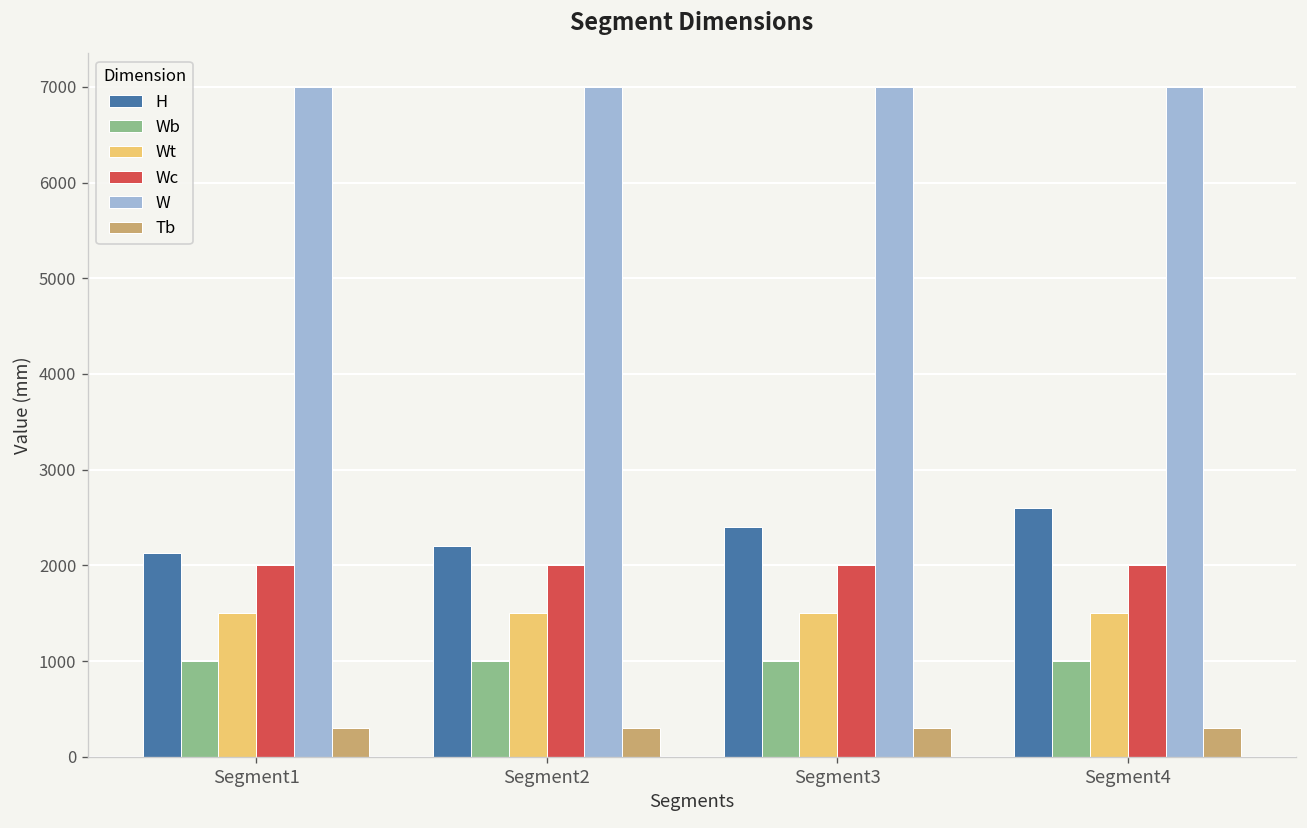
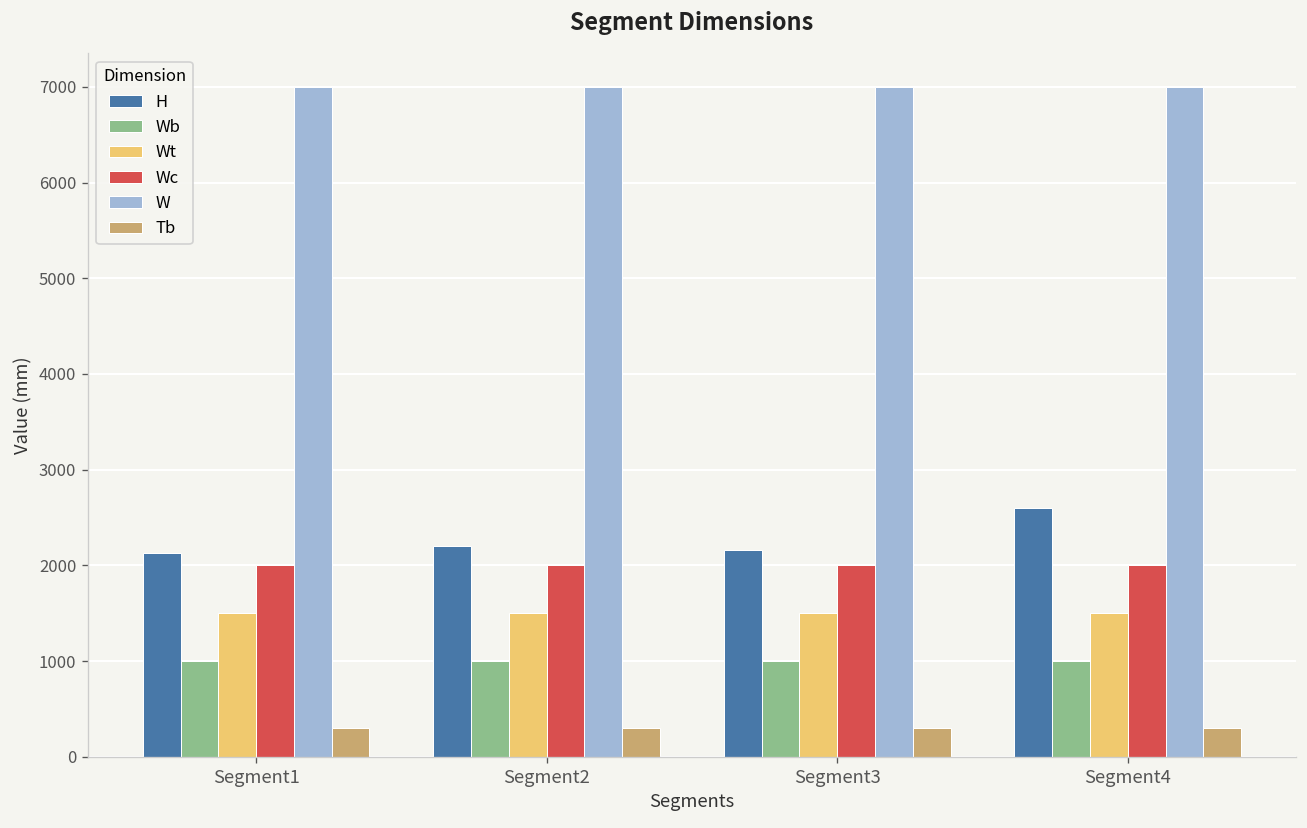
  {
    "H": {
      "Segment1": 2100,
      "Segment2": 2200,
-     "Segment3": 2400,
+     "Segment3": 2200,
      "Segment4": 2600
    },
    "Wb": {
      "Segment1": 1000,
      "Segment2": 1000,
      "Segment3": 1000,
      "Segment4": 1000
    },
    "Wc": {
      "Segment1": 2000,
      "Segment2": 2000,
      "Segment3": 2000,
      "Segment4": 2000
    },
    "W": {
      "Segment1": 7000,
      "Segment2": 7000,
      "Segment3": 7000,
      "Segment4": 7000
    }
  }
